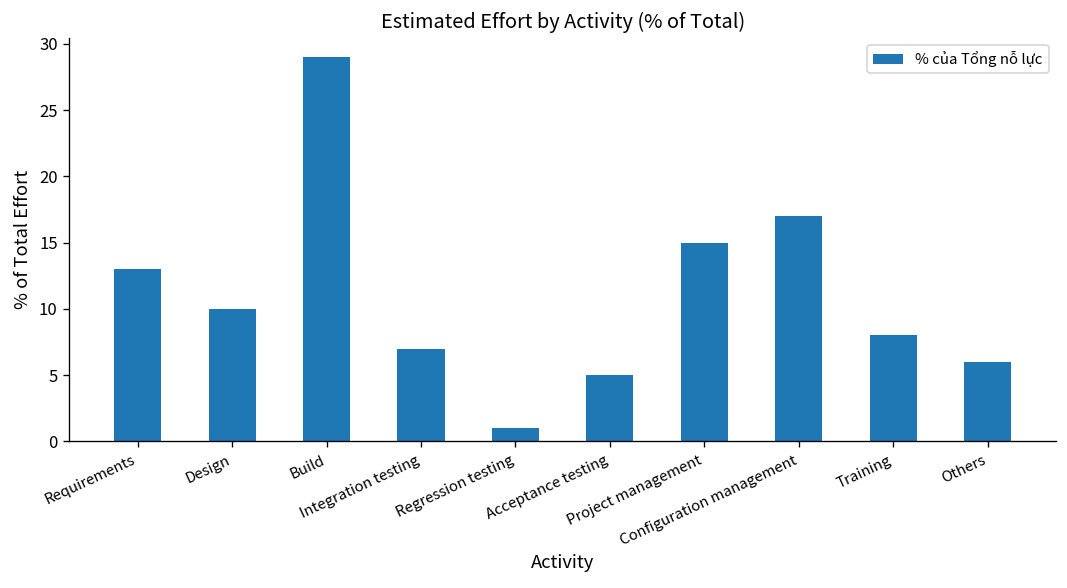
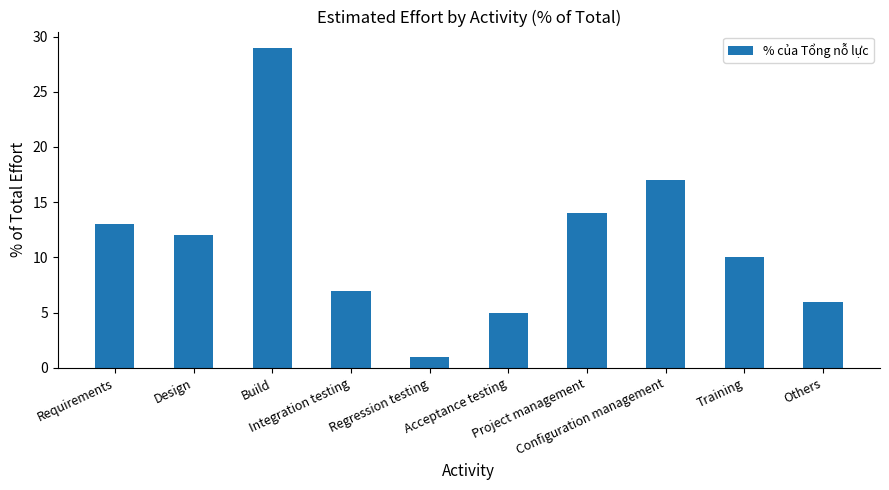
  {
    "Requirements": 13,
-   "Design": 10,
+   "Design": 12,
    "Build": 29,
    "Integration testing": 7,
    "Regression testing": 1,
    "Acceptance testing": 5,
-   "Project management": 15,
+   "Project management": 14,
    "Configuration management": 17,
-   "Training": 8,
+   "Training": 10,
    "Others": 6
  }
